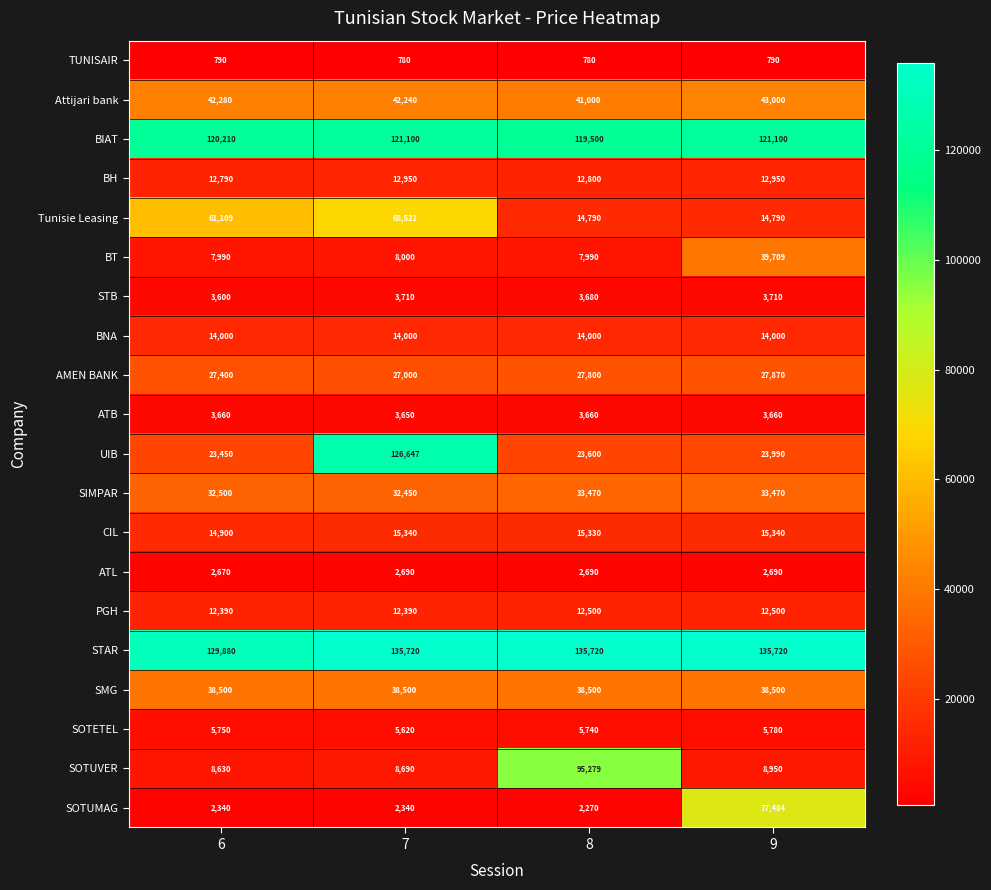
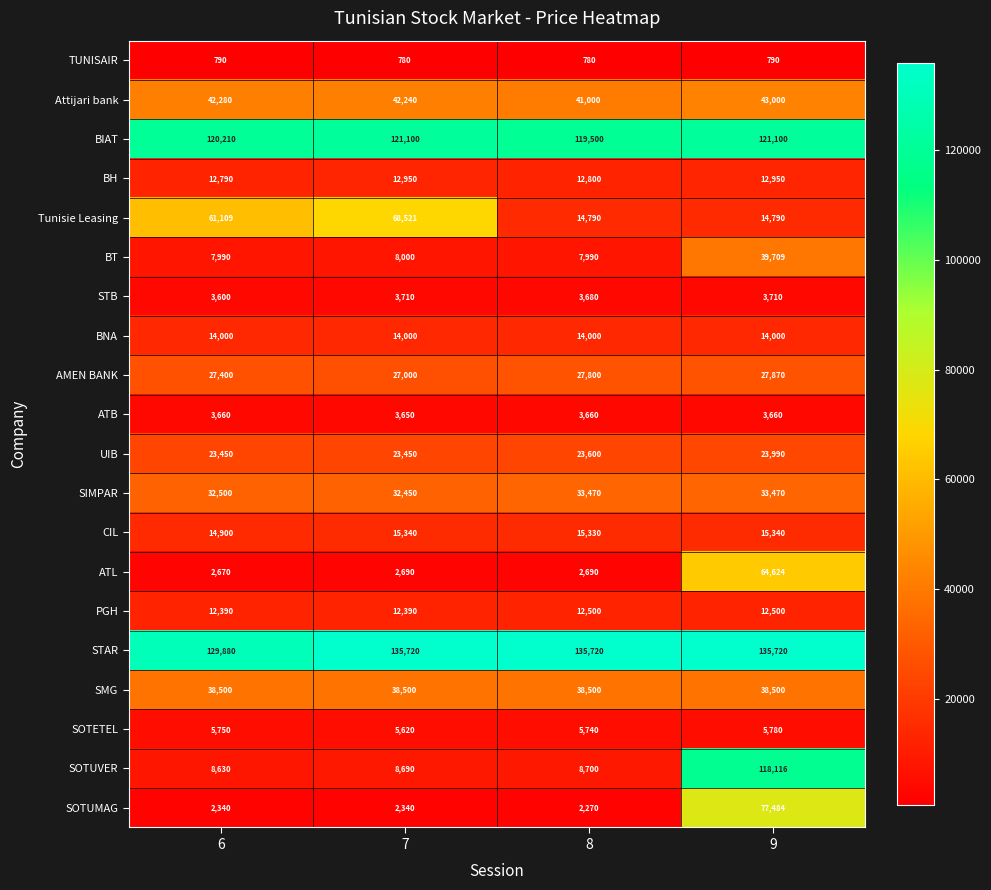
  {
    "TUNISAIR": {
      "6": "790",
      "7": "780",
      "8": "780",
      "9": "790"
    },
    "Attijari bank": {
      "6": "42,280",
      "7": "42,240",
      "8": "41,000",
      "9": "43,000"
    },
    "BIAT": {
      "6": "120,210",
      "7": "121,100",
      "8": "119,500",
      "9": "121,100"
    },
    "BH": {
      "6": "12,790",
      "7": "12,950",
      "8": "12,800",
      "9": "12,950"
    },
    "Tunisie Leasing": {
      "6": "61,109",
      "7": "68,521",
      "8": "14,790",
      "9": "14,790"
    },
    "BT": {
      "6": "7,990",
      "7": "8,000",
      "8": "7,990",
      "9": "39,709"
    },
    "STB": {
      "6": "3,600",
      "7": "3,710",
      "8": "3,680",
      "9": "3,710"
    },
    "BNA": {
      "6": "14,000",
      "7": "14,000",
      "8": "14,000",
      "9": "14,000"
    },
    "AMEN BANK": {
      "6": "27,400",
      "7": "27,000",
      "8": "27,800",
      "9": "27,870"
    },
    "ATB": {
      "6": "3,660",
      "7": "3,650",
      "8": "3,660",
      "9": "3,660"
    },
    "UIB": {
      "6": "23,450",
-     "7": "126,647",
+     "7": "23,450",
      "8": "23,600",
      "9": "23,990"
    },
    "SIMPAR": {
      "6": "32,500",
      "7": "32,450",
      "8": "33,470",
      "9": "33,470"
    },
    "CIL": {
      "6": "14,900",
      "7": "15,340",
      "8": "15,330",
      "9": "15,340"
    },
    "ATL": {
      "6": "2,670",
      "7": "2,690",
      "8": "2,690",
-     "9": "2,690"
+     "9": "64,624"
    },
    "PGH": {
      "6": "12,390",
      "7": "12,390",
      "8": "12,500",
      "9": "12,500"
    },
    "STAR": {
      "6": "129,880",
      "7": "135,720",
      "8": "135,720",
      "9": "135,720"
    },
    "SMG": {
      "6": "38,500",
      "7": "38,500",
      "8": "38,500",
      "9": "38,500"
    },
    "SOTETEL": {
      "6": "5,750",
      "7": "5,620",
      "8": "5,740",
      "9": "5,780"
    },
    "SOTUVER": {
      "6": "8,630",
      "7": "8,690",
-     "8": "95,279",
-     "9": "8,950"
+     "8": "8,700",
+     "9": "118,116"
    },
    "SOTUMAG": {
      "6": "2,340",
      "7": "2,340",
      "8": "2,270",
      "9": "77,484"
    }
  }
